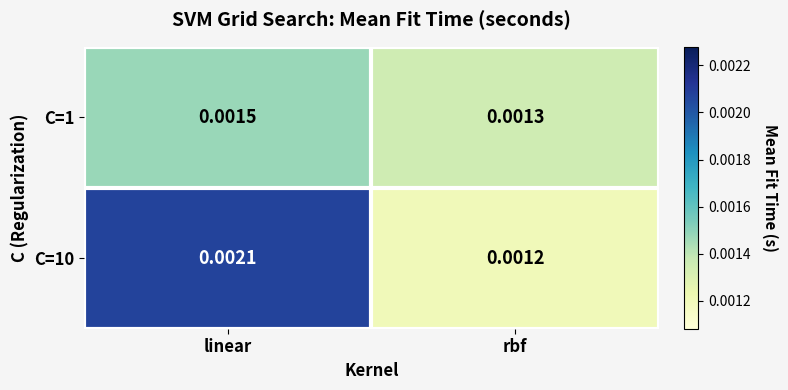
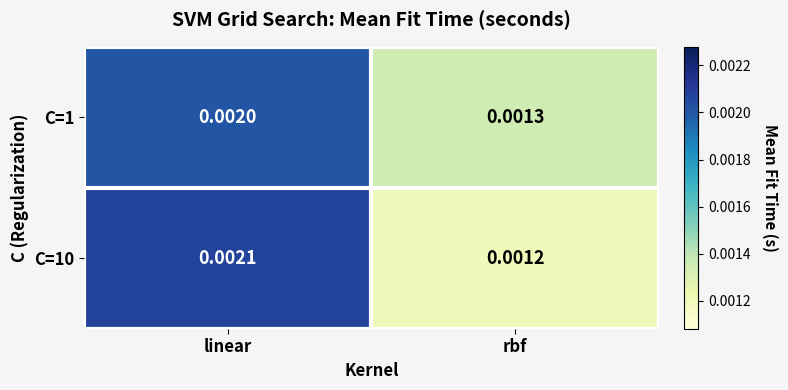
  {
    "C=1": {
-     "linear": 0.0015,
+     "linear": 0.0020,
      "rbf": 0.0013
    },
    "C=10": {
      "linear": 0.0021,
      "rbf": 0.0012
    }
  }
